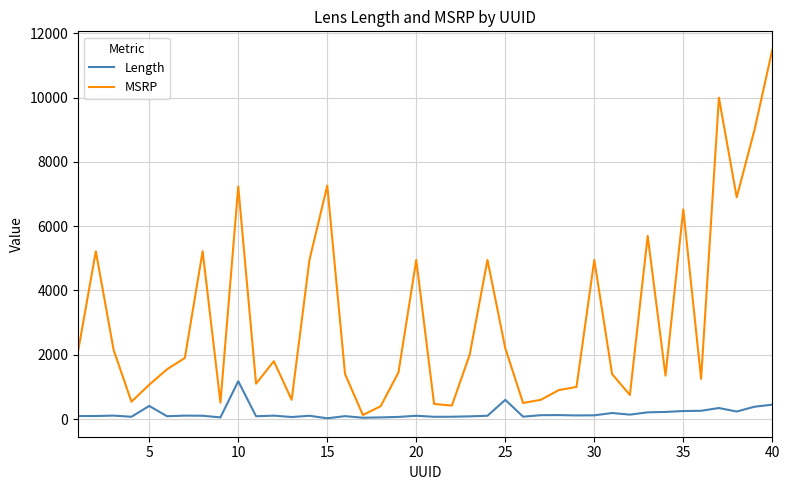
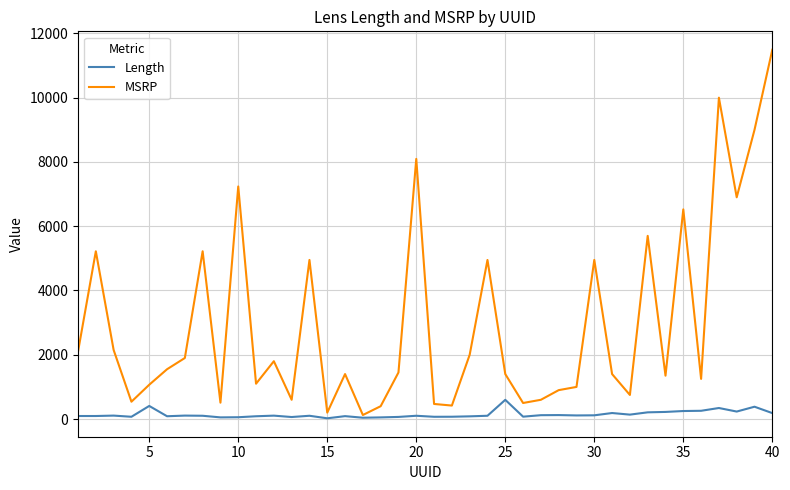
  {
    "Length": {
      "5": 400,
-     "10": 1200,
+     "10": 100,
      "15": 0,
      "20": 100,
      "25": 600,
      "30": 100,
      "35": 200,
-     "40": 400
+     "40": 200
    },
    "MSRP": {
      "5": 1100,
      "10": 7200,
-     "15": 7300,
-     "20": 5000,
-     "25": 2200,
+     "15": 200,
+     "20": 8100,
+     "25": 1400,
      "30": 5000,
      "35": 6500,
      "40": 11500
    }
  }
